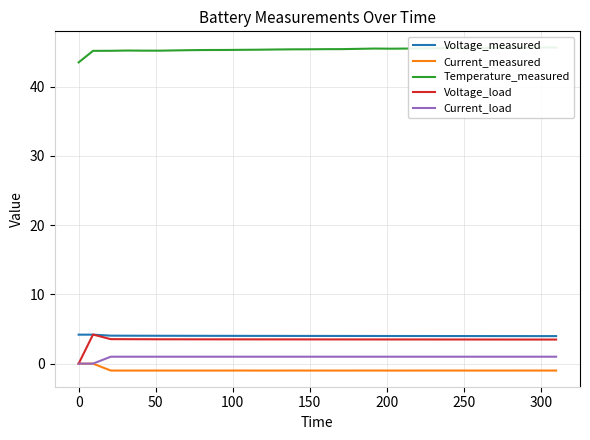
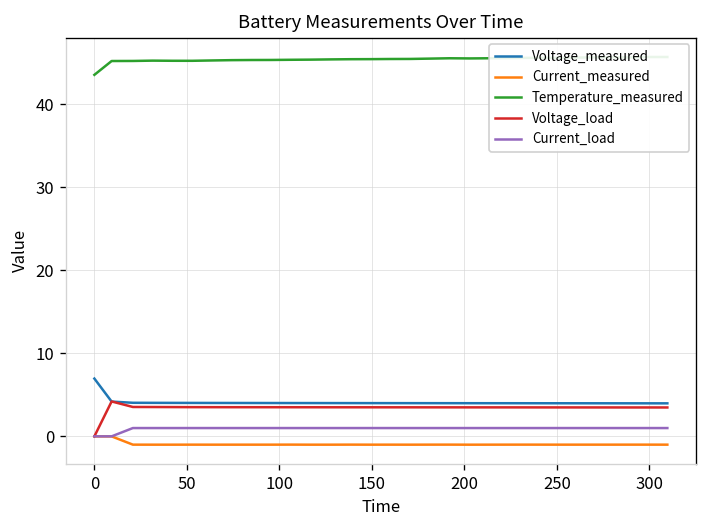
  {
    "Voltage_measured": {
-     "0": 4
+     "0": 7
    },
    "Temperature_measured": {
      "0": 44
    }
  }
